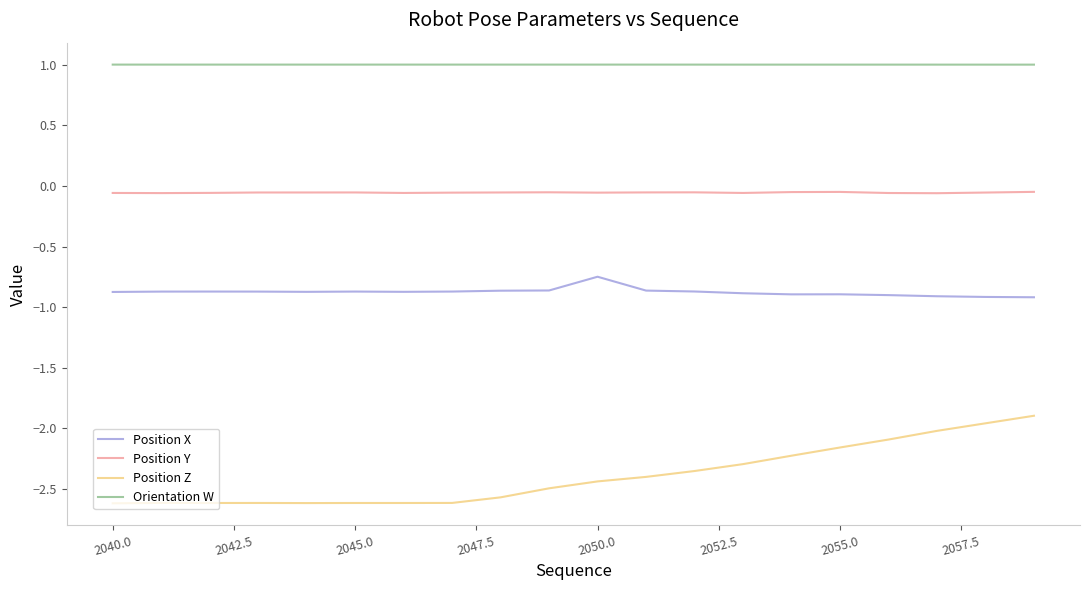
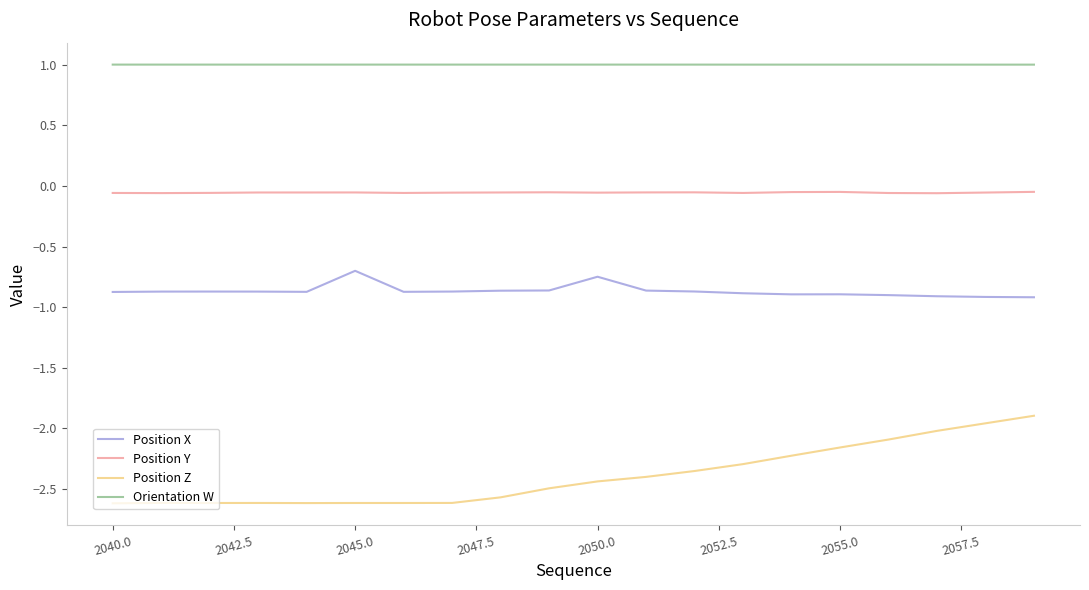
  {
    "Position X": {
      "2040.0": -0.87,
-     "2045.0": -0.87,
+     "2045.0": -0.70,
      "2050.0": -0.75,
      "2055.0": -0.89
    },
    "Orientation W": {
      "2040.0": 1.00,
      "2045.0": 1.00,
      "2050.0": 1.00,
      "2055.0": 1.00
    }
  }
